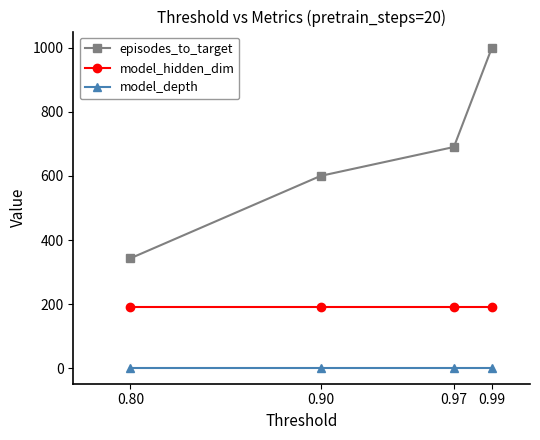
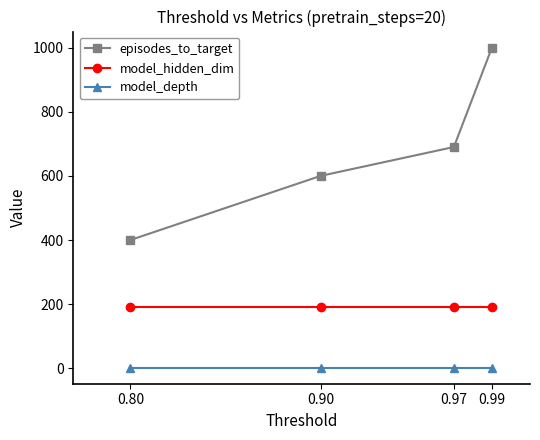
  {
    "episodes_to_target": {
-     "0.80": 340,
+     "0.80": 400,
      "0.90": 600,
      "0.97": 690,
      "0.99": 1000
    },
    "model_hidden_dim": {
      "0.80": 190,
      "0.90": 190,
      "0.97": 190,
      "0.99": 190
    },
    "model_depth": {
      "0.80": 0,
      "0.90": 0,
      "0.97": 0,
      "0.99": 0
    }
  }
